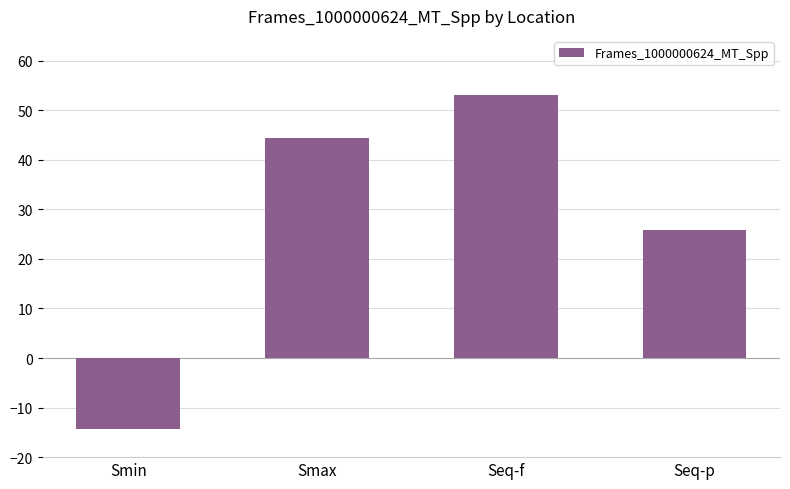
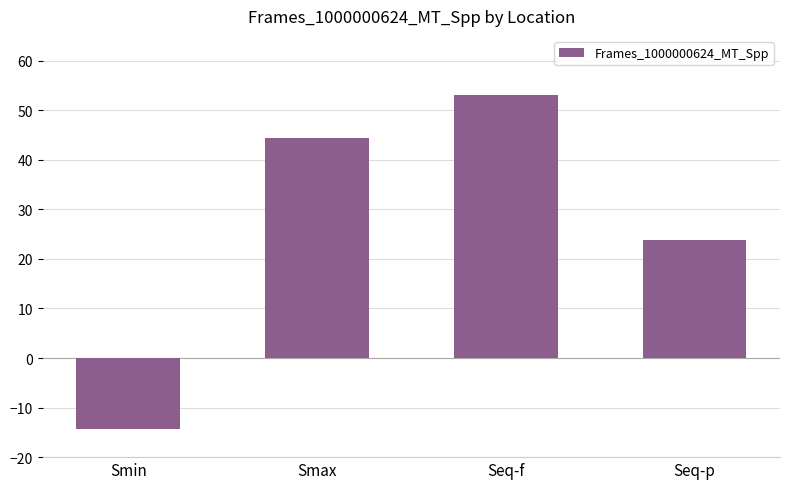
  {
    "Smin": -14,
    "Smax": 44,
    "Seq-f": 53,
-   "Seq-p": 26
+   "Seq-p": 24
  }
